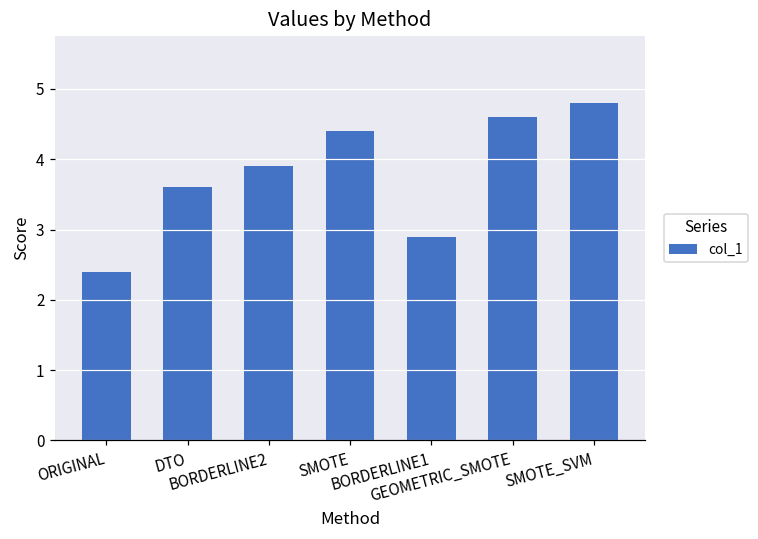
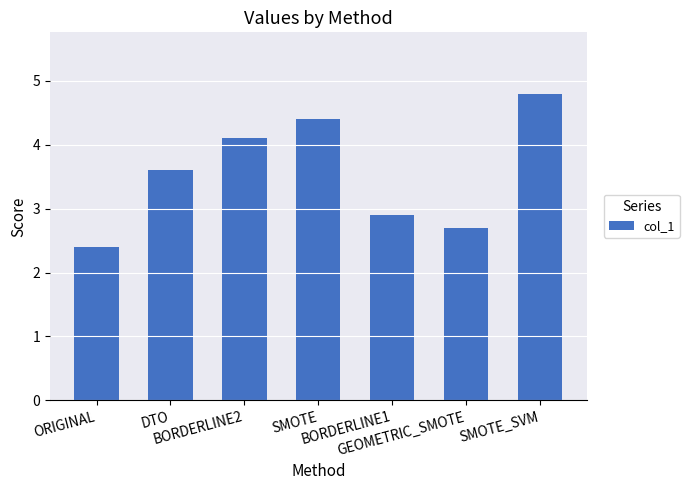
  {
    "ORIGINAL": 2.4,
    "DTO": 3.6,
-   "BORDERLINE2": 3.9,
+   "BORDERLINE2": 4.1,
    "SMOTE": 4.4,
    "BORDERLINE1": 2.9,
-   "GEOMETRIC_SMOTE": 4.6,
+   "GEOMETRIC_SMOTE": 2.7,
    "SMOTE_SVM": 4.8
  }
